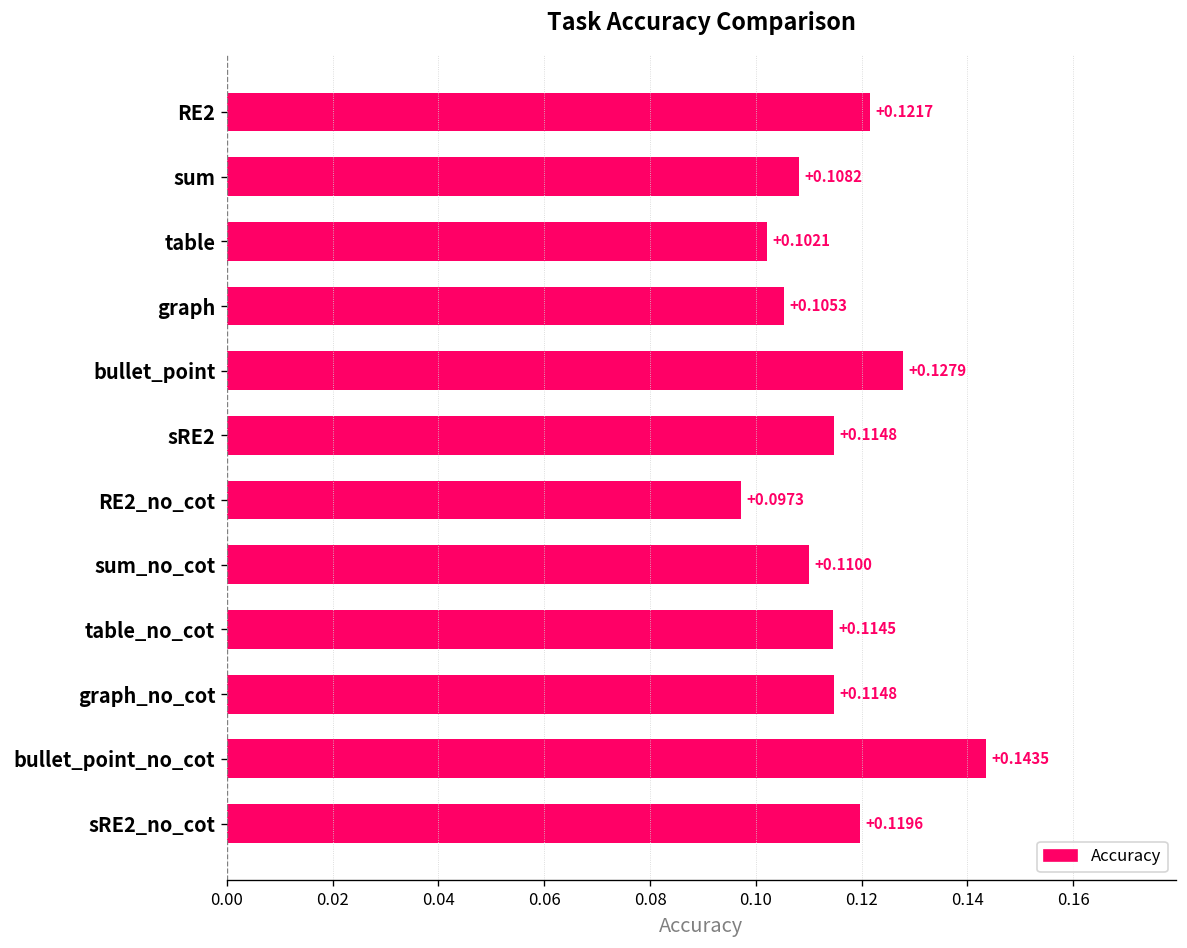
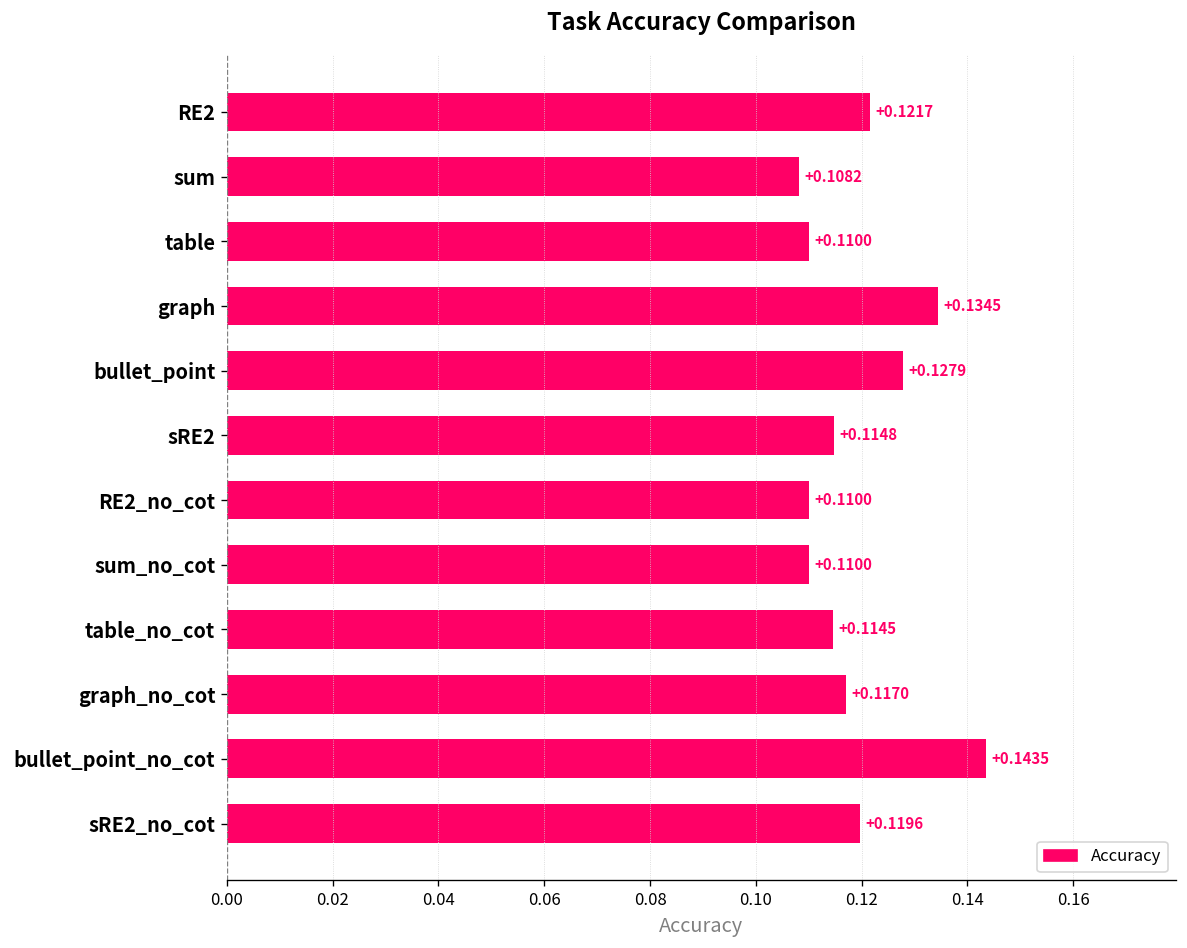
  {
    "RE2": "+0.1217",
    "sum": "+0.1082",
-   "table": "+0.1021",
-   "graph": "+0.1053",
+   "table": "+0.1100",
+   "graph": "+0.1345",
    "bullet_point": "+0.1279",
    "sRE2": "+0.1148",
-   "RE2_no_cot": "+0.0973",
+   "RE2_no_cot": "+0.1100",
    "sum_no_cot": "+0.1100",
    "table_no_cot": "+0.1145",
-   "graph_no_cot": "+0.1148",
+   "graph_no_cot": "+0.1170",
    "bullet_point_no_cot": "+0.1435",
    "sRE2_no_cot": "+0.1196"
  }
